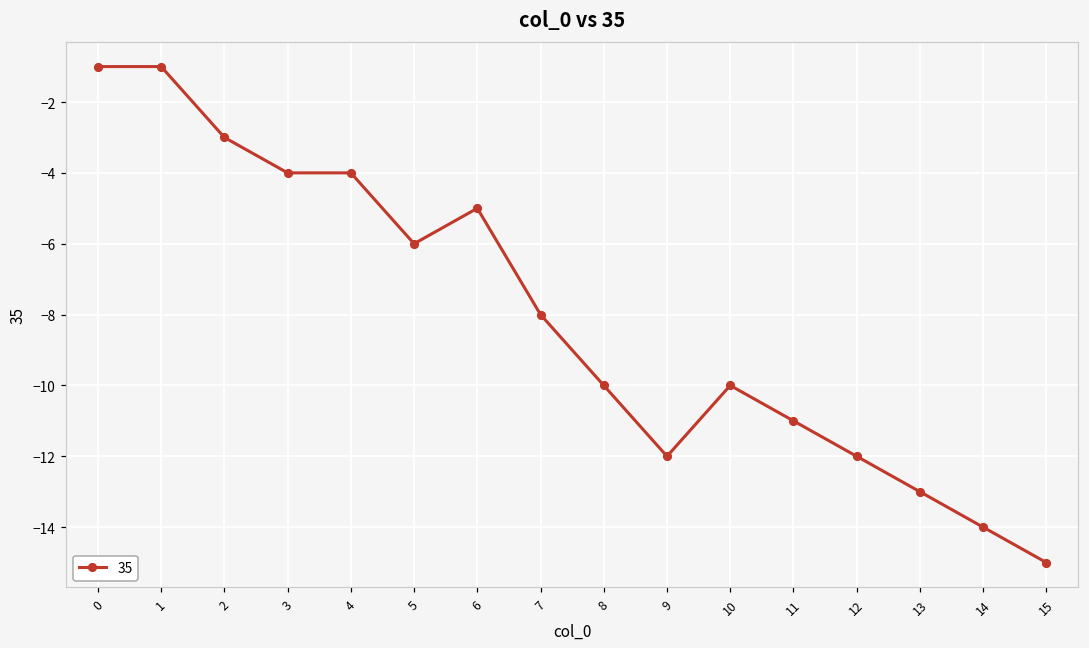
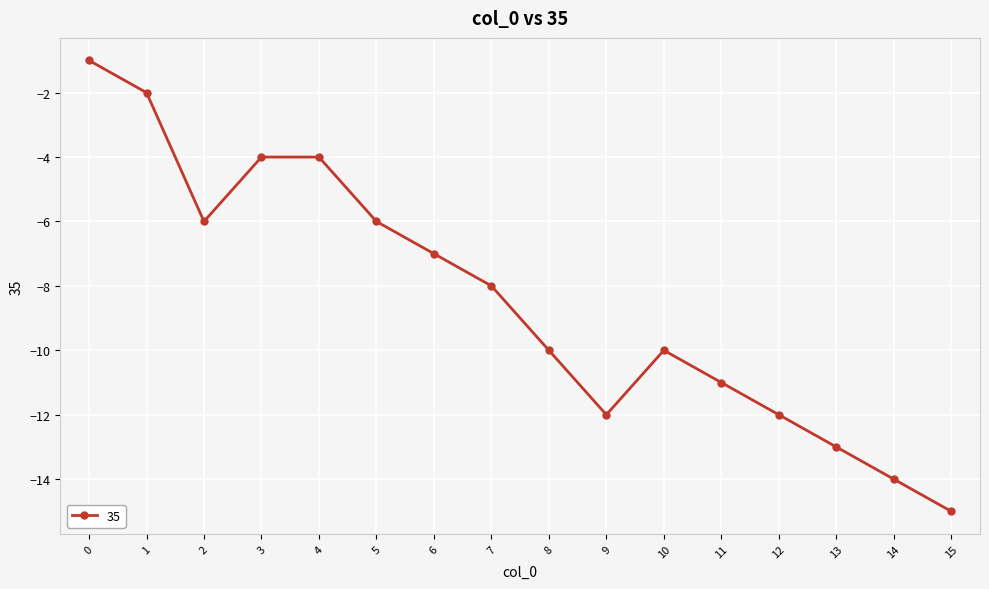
  {
    "0": -1,
-   "1": -1,
-   "2": -3,
+   "1": -2,
+   "2": -6,
    "3": -4,
    "4": -4,
    "5": -6,
-   "6": -5,
+   "6": -7,
    "7": -8,
    "8": -10,
    "9": -12,
    "10": -10,
    "11": -11,
    "12": -12,
    "13": -13,
    "14": -14,
    "15": -15
  }
